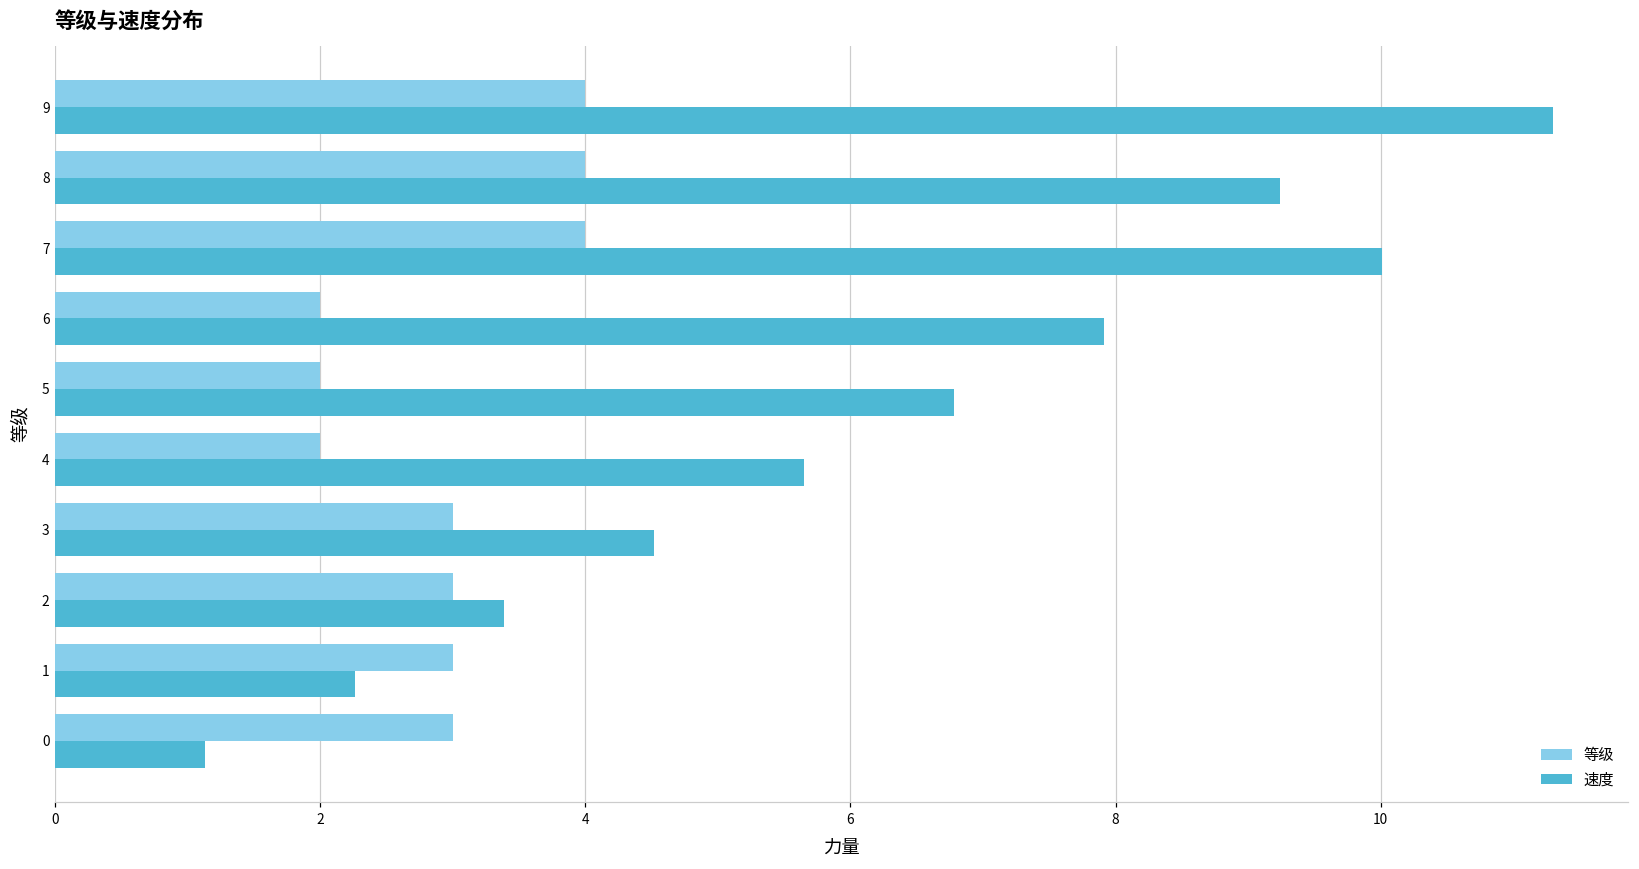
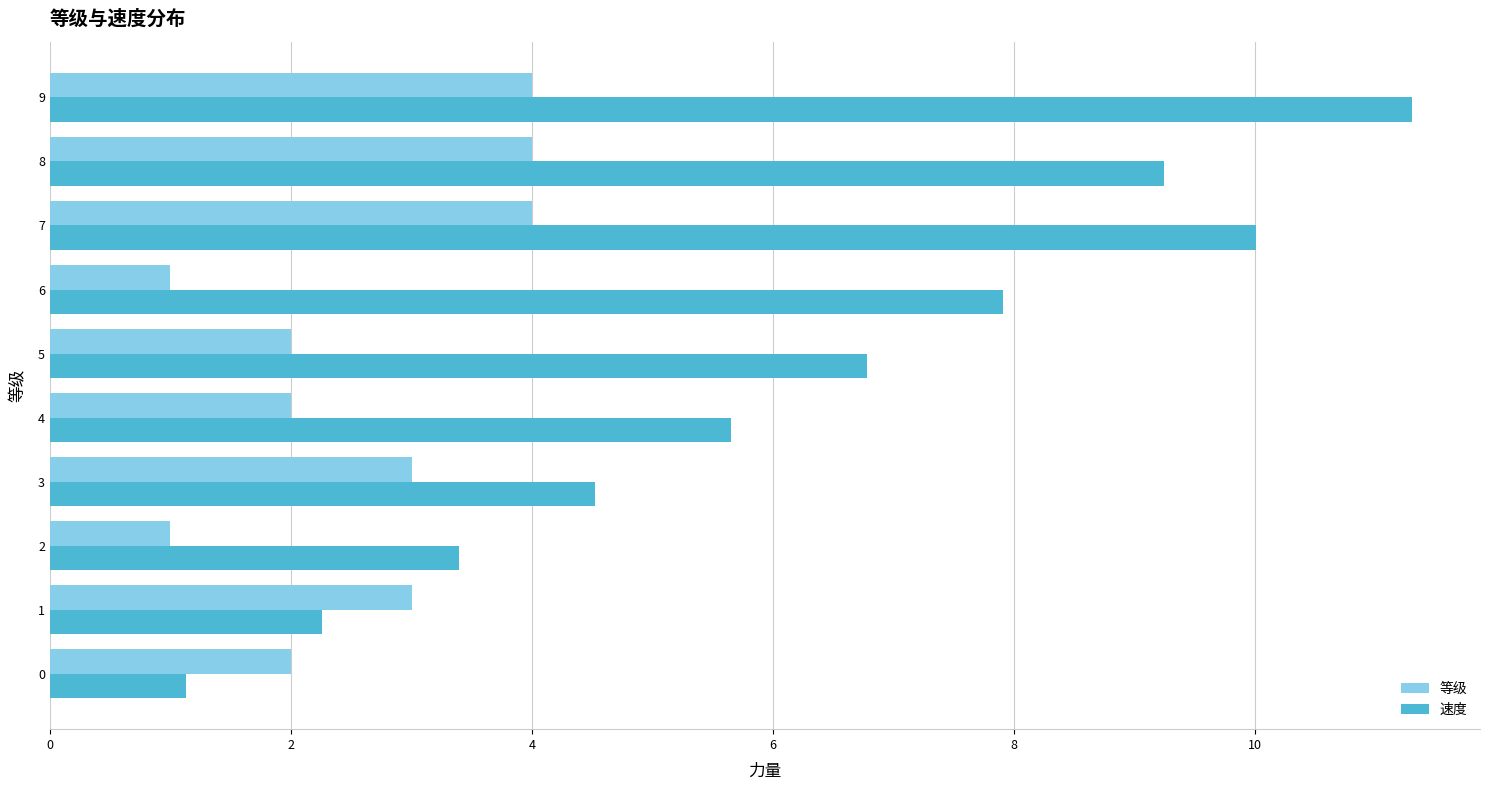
  {
    "等级": {
      "9": 4,
      "8": 4,
      "7": 4,
-     "6": 2,
+     "6": 1,
      "5": 2,
      "4": 2,
      "3": 3,
-     "2": 3,
+     "2": 1,
      "1": 3,
-     "0": 3
+     "0": 2
    },
    "速度": {
      "9": 11.30,
      "8": 9.24,
      "7": 10,
      "6": 7.91,
      "5": 6.78,
      "4": 5.65,
      "3": 4.52,
      "2": 3.39,
      "1": 2.26,
      "0": 1.13
    }
  }
